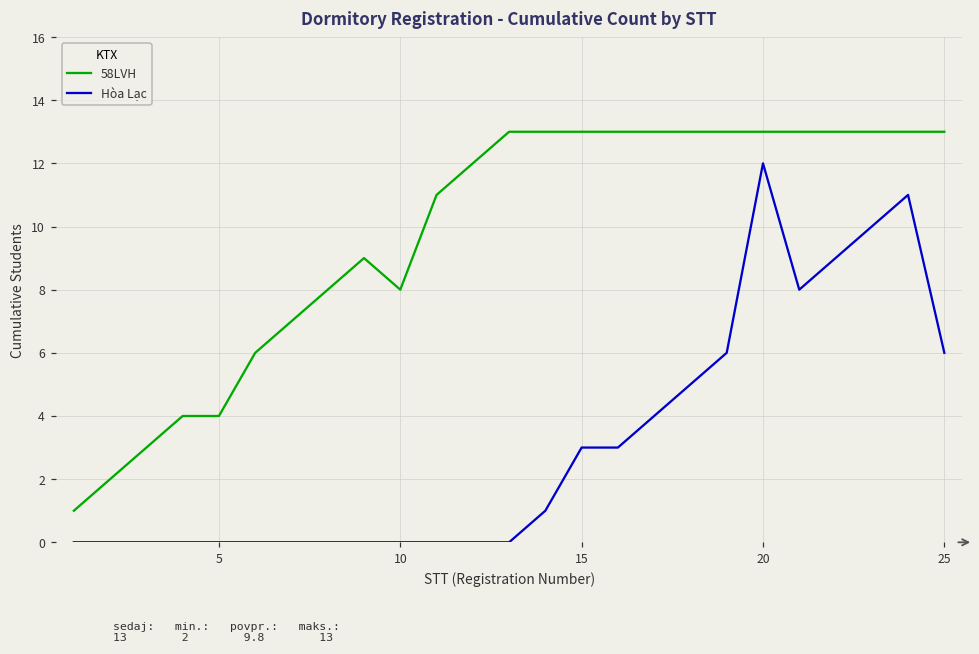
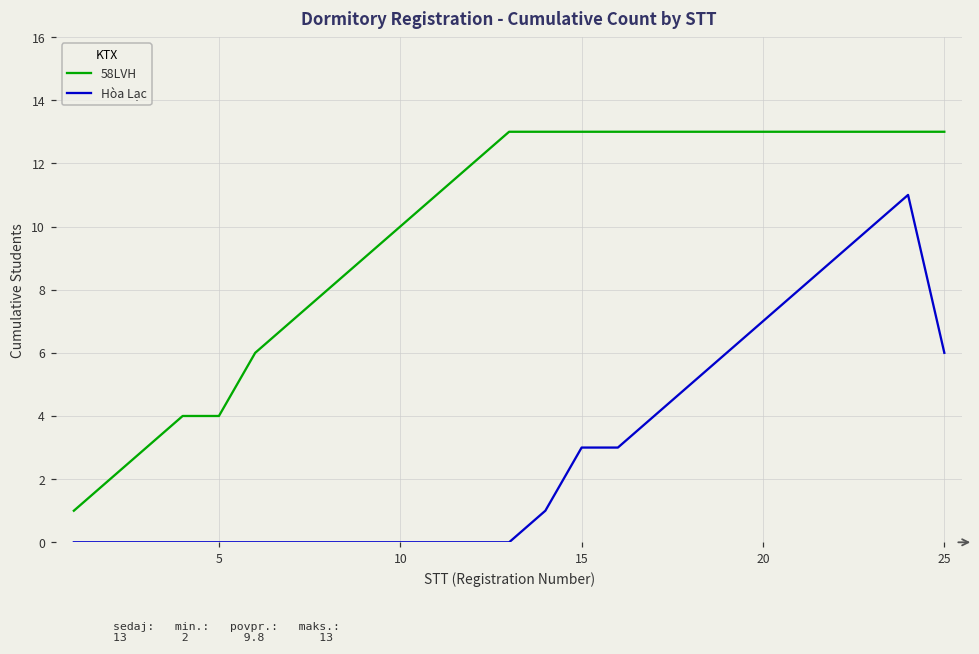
  {
    "58LVH": {
      "5": 4,
-     "10": 8,
+     "10": 10,
      "15": 13,
      "20": 13,
      "25": 13
    },
    "Hòa Lạc": {
      "5": 0,
      "10": 0,
      "15": 3,
-     "20": 12,
+     "20": 7,
      "25": 6
    }
  }
